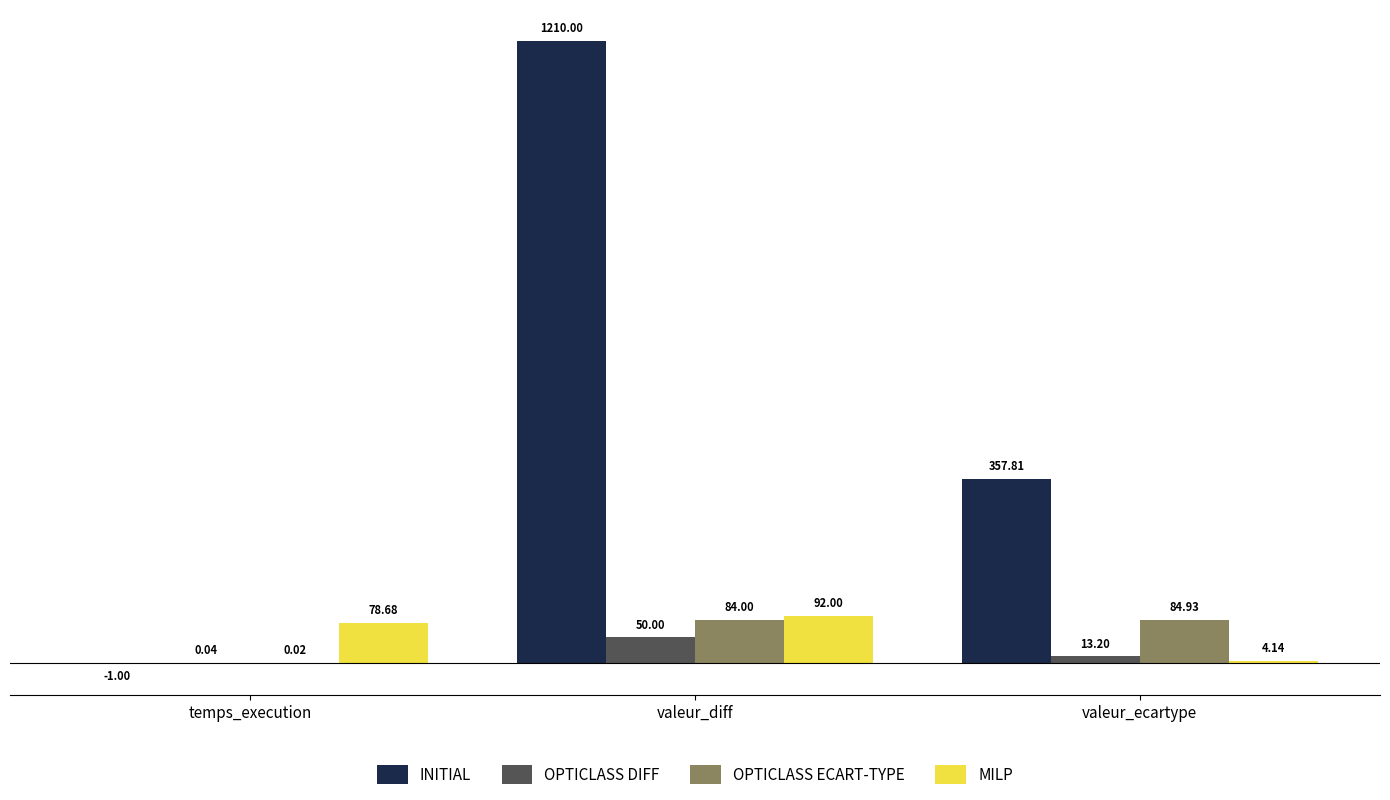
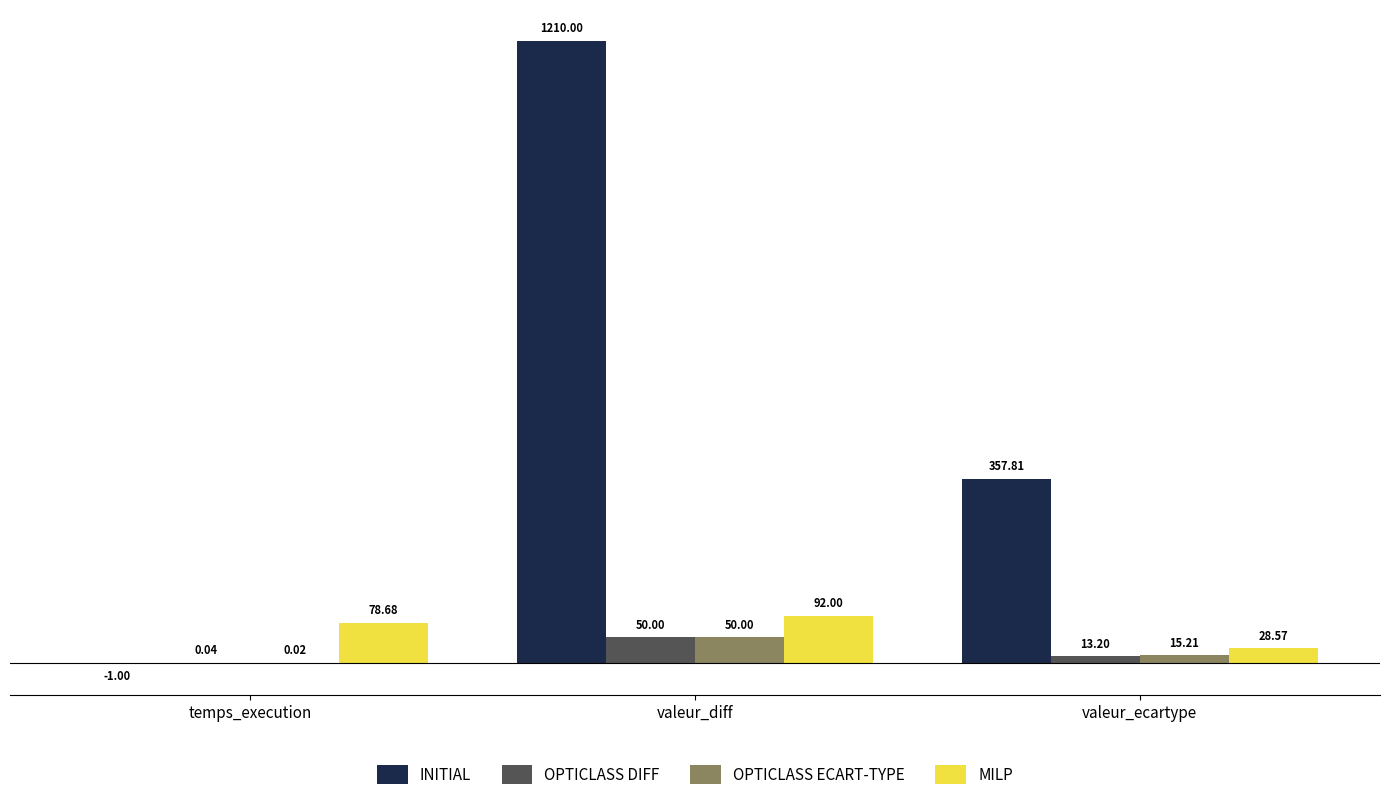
  {
    "INITIAL": {
      "temps_execution": -1.00,
      "valeur_diff": 1210.00,
      "valeur_ecartype": 357.81
    },
    "OPTICLASS DIFF": {
      "temps_execution": 0.04,
      "valeur_diff": 50.00,
      "valeur_ecartype": 13.20
    },
    "OPTICLASS ECART-TYPE": {
      "temps_execution": 0.02,
-     "valeur_diff": 84.00,
-     "valeur_ecartype": 84.93
+     "valeur_diff": 50.00,
+     "valeur_ecartype": 15.21
    },
    "MILP": {
      "temps_execution": 78.68,
      "valeur_diff": 92.00,
-     "valeur_ecartype": 4.14
+     "valeur_ecartype": 28.57
    }
  }
